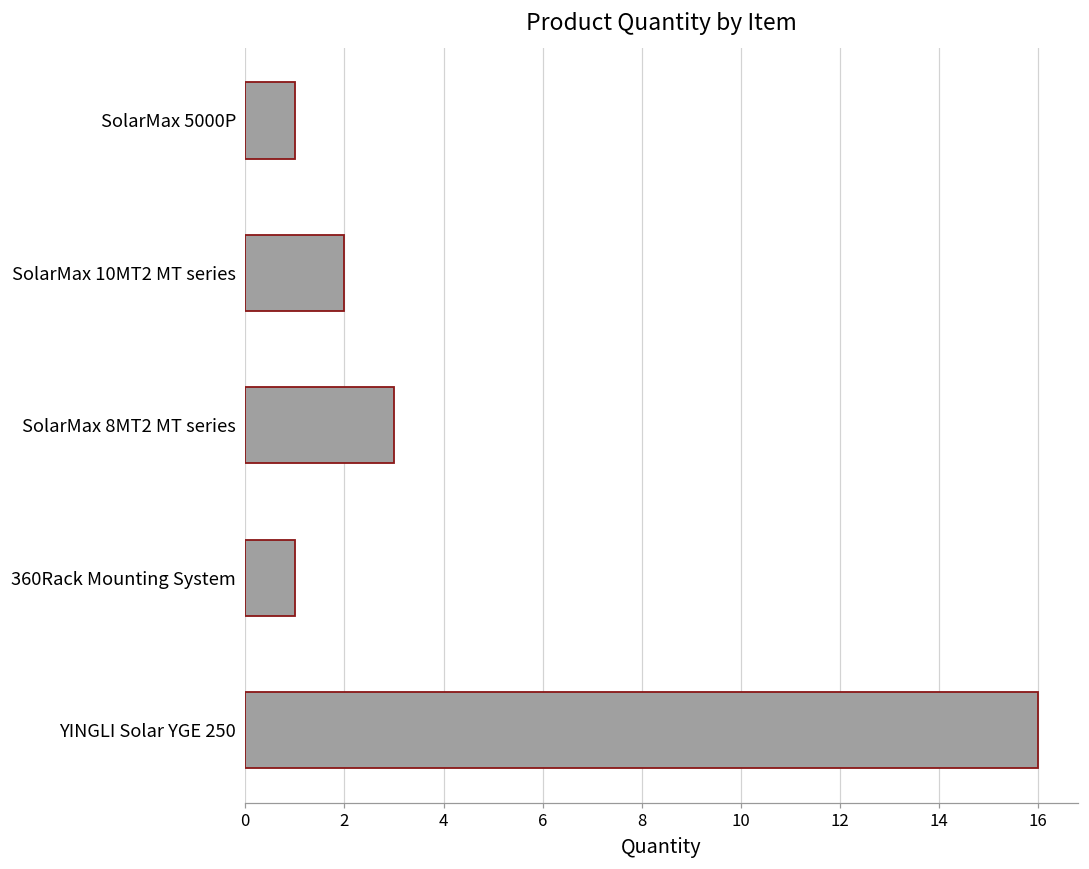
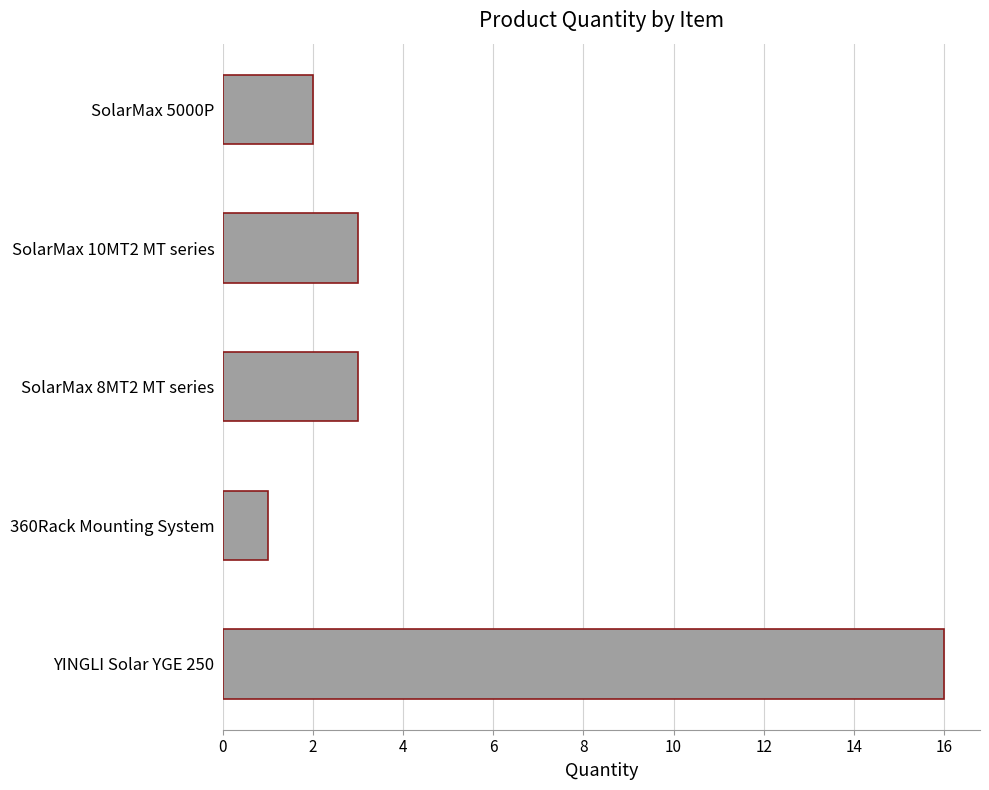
  {
-   "SolarMax 5000P": 1,
-   "SolarMax 10MT2 MT series": 2,
+   "SolarMax 5000P": 2,
+   "SolarMax 10MT2 MT series": 3,
    "SolarMax 8MT2 MT series": 3,
    "360Rack Mounting System": 1,
    "YINGLI Solar YGE 250": 16
  }
